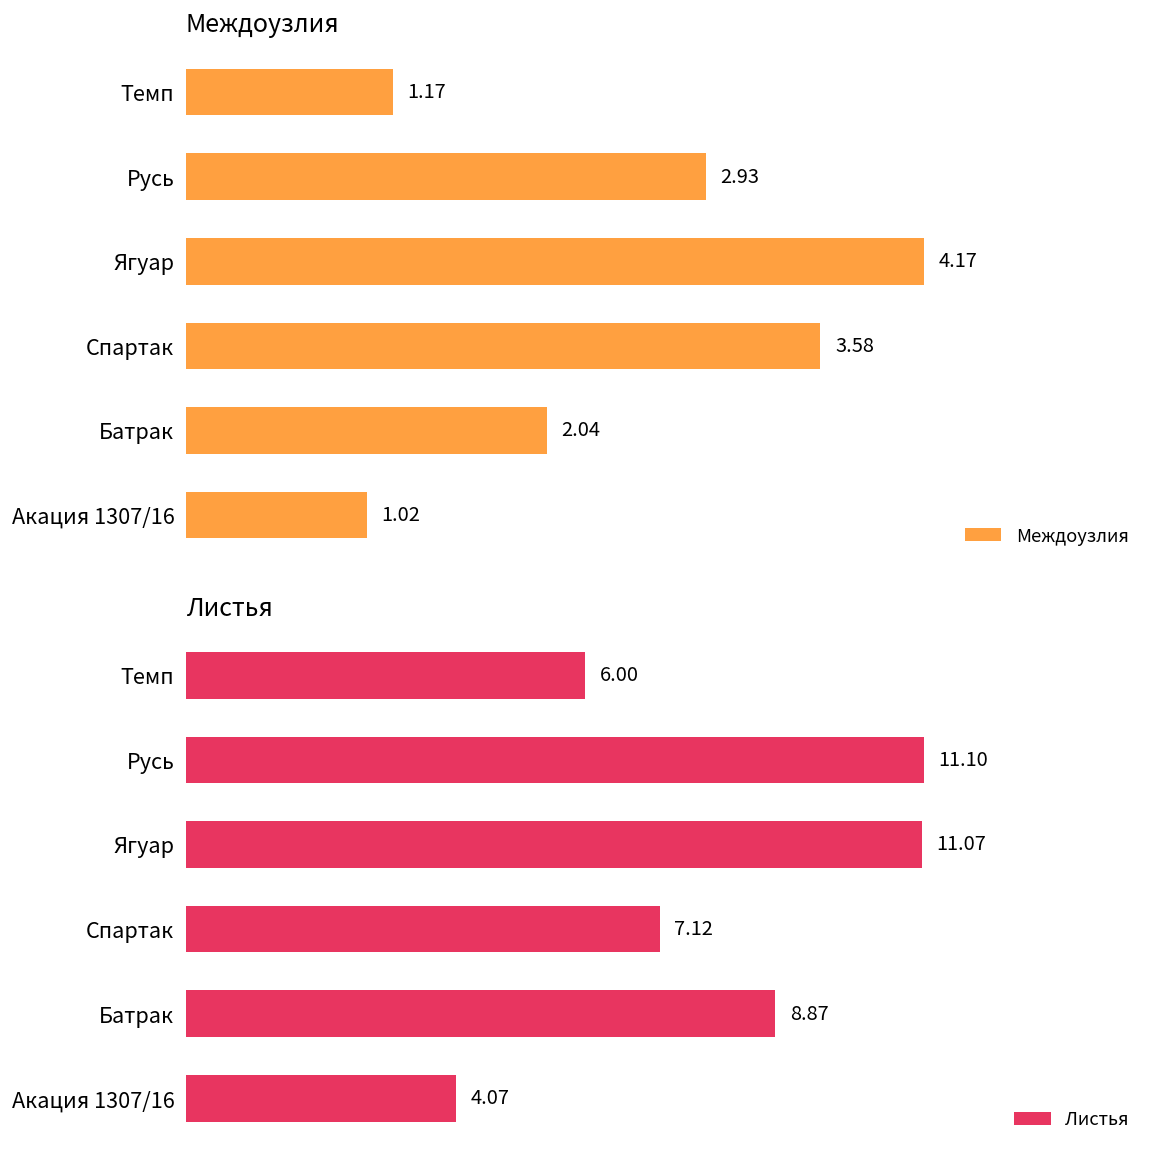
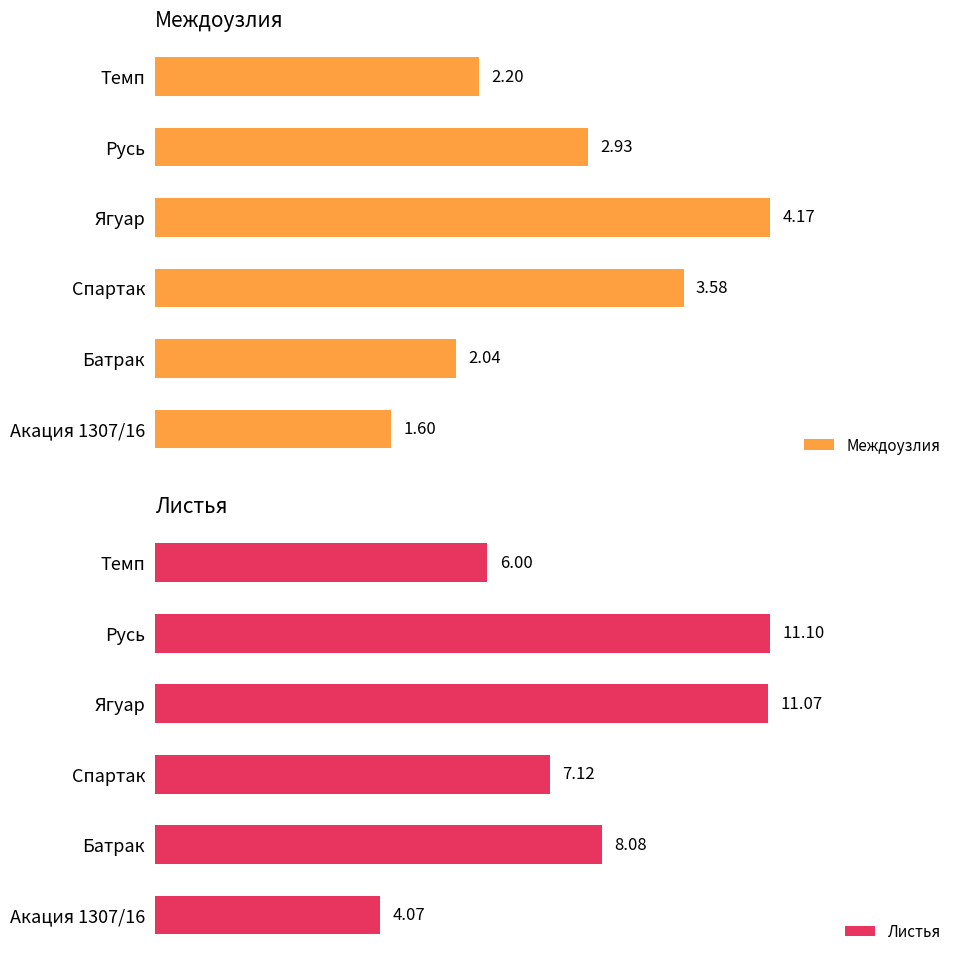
  {
    "Междоузлия": {
-     "Темп": 1.17,
+     "Темп": 2.20,
      "Русь": 2.93,
      "Ягуар": 4.17,
      "Спартак": 3.58,
      "Батрак": 2.04,
-     "Акация 1307/16": 1.02
+     "Акация 1307/16": 1.60
    },
    "Листья": {
      "Темп": 6.00,
      "Русь": 11.10,
      "Ягуар": 11.07,
      "Спартак": 7.12,
-     "Батрак": 8.87,
+     "Батрак": 8.08,
      "Акация 1307/16": 4.07
    }
  }
